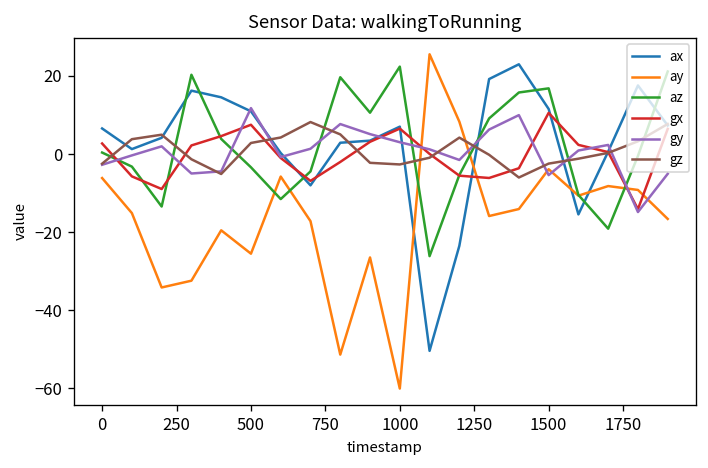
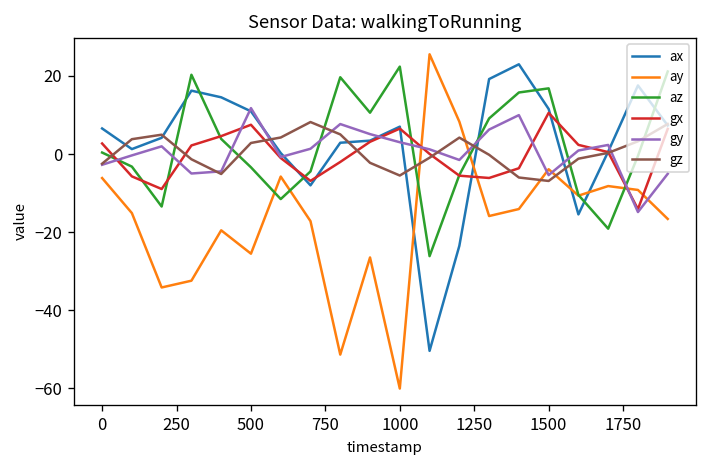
  {
    "ax": {
      "0": 7,
      "500": 11,
      "1500": 12
    },
    "ay": {
      "0": -6,
      "500": -26,
      "1000": -60,
      "1500": -4
    },
    "az": {
      "0": 0,
      "500": -3,
      "1000": 22,
      "1500": 17
    },
    "gx": {
      "0": 3,
      "500": 8,
      "1500": 11
    },
    "gy": {
      "500": 12,
      "1000": 3,
      "1500": -5
    },
    "gz": {
      "500": 3,
-     "1000": -3,
-     "1500": -2
+     "1000": -5,
+     "1500": -7
    }
  }
